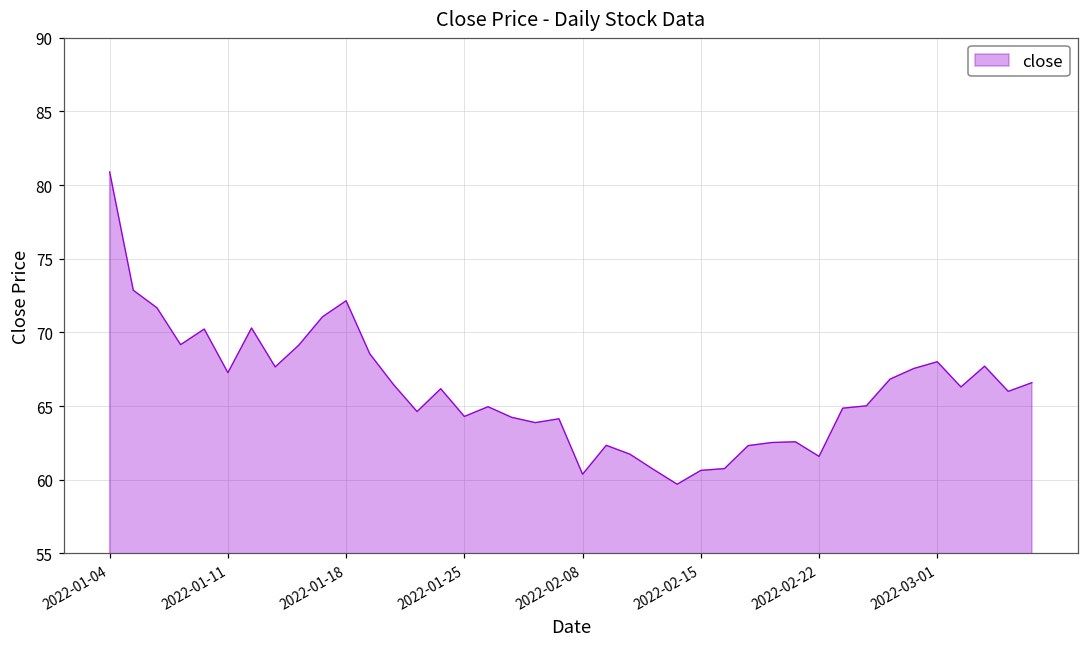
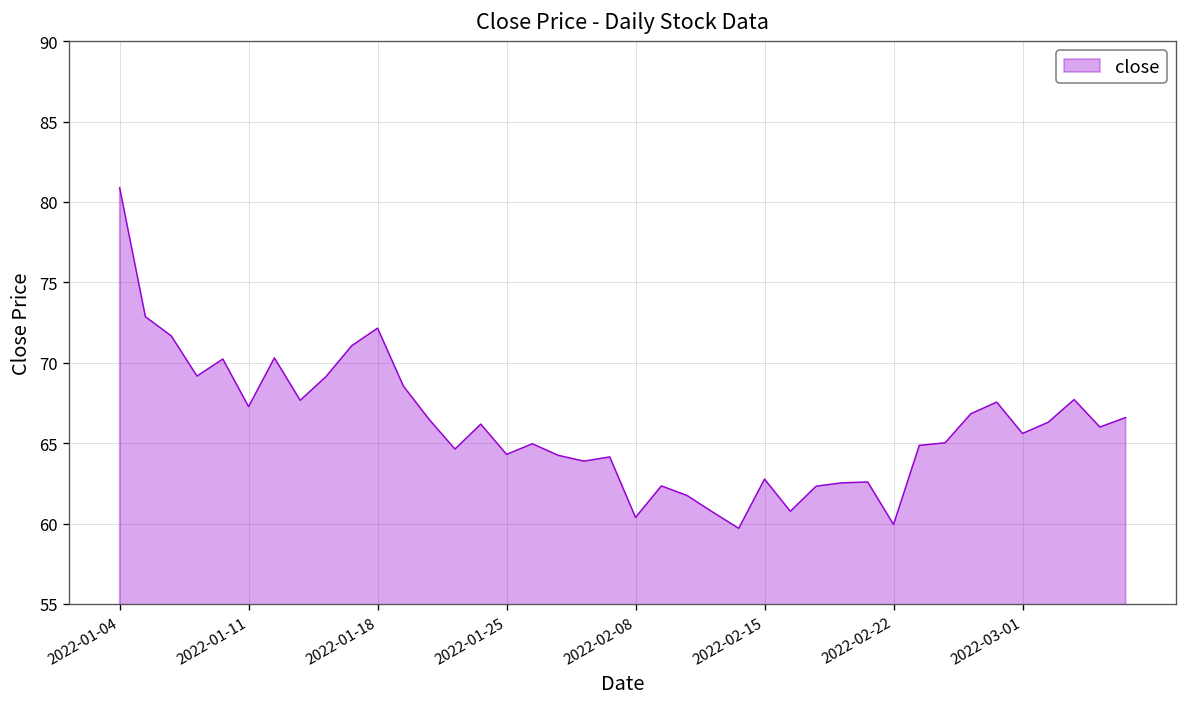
  {
    "2022-01-04": 80.9,
    "2022-01-11": 67.3,
    "2022-01-18": 72.2,
    "2022-01-25": 64.3,
    "2022-02-08": 60.4,
-   "2022-02-15": 60.6,
-   "2022-02-22": 61.6,
-   "2022-03-01": 68.0
+   "2022-02-15": 62.8,
+   "2022-02-22": 59.9,
+   "2022-03-01": 65.6
  }
